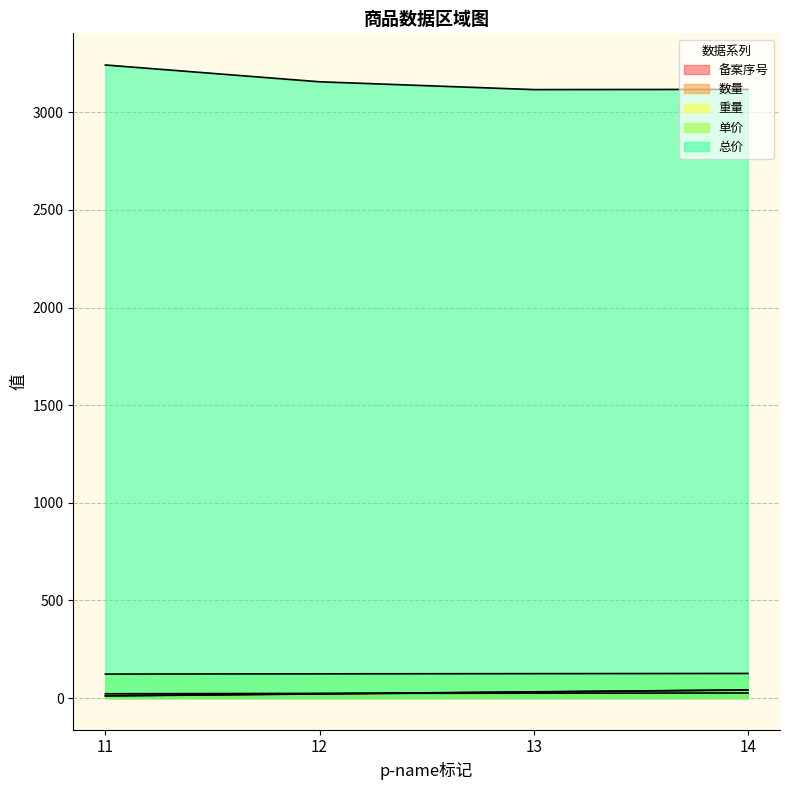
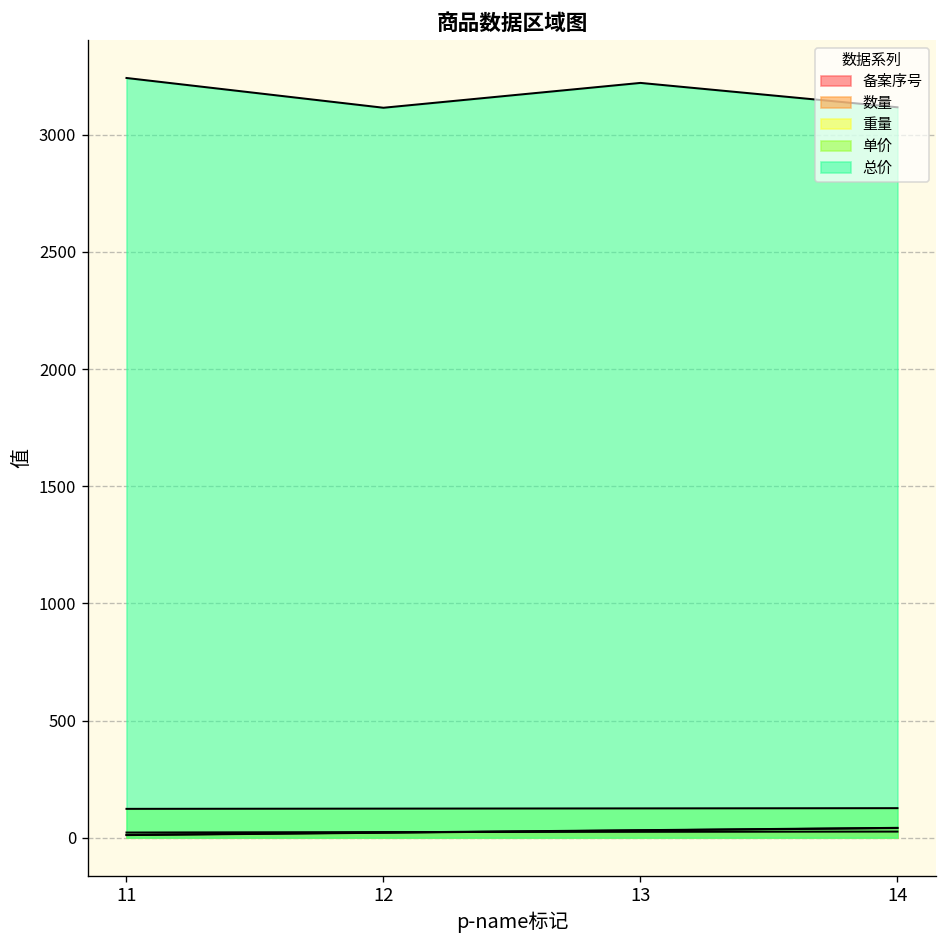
  {
    "备案序号": {
      "14": 30
    },
    "重量": {
      "14": 40
    },
    "单价": {
      "11": 120,
      "12": 120,
      "13": 130,
      "14": 130
    },
    "总价": {
      "11": 3240,
-     "12": 3160,
-     "13": 3120
+     "12": 3120,
+     "13": 3220
    }
  }
